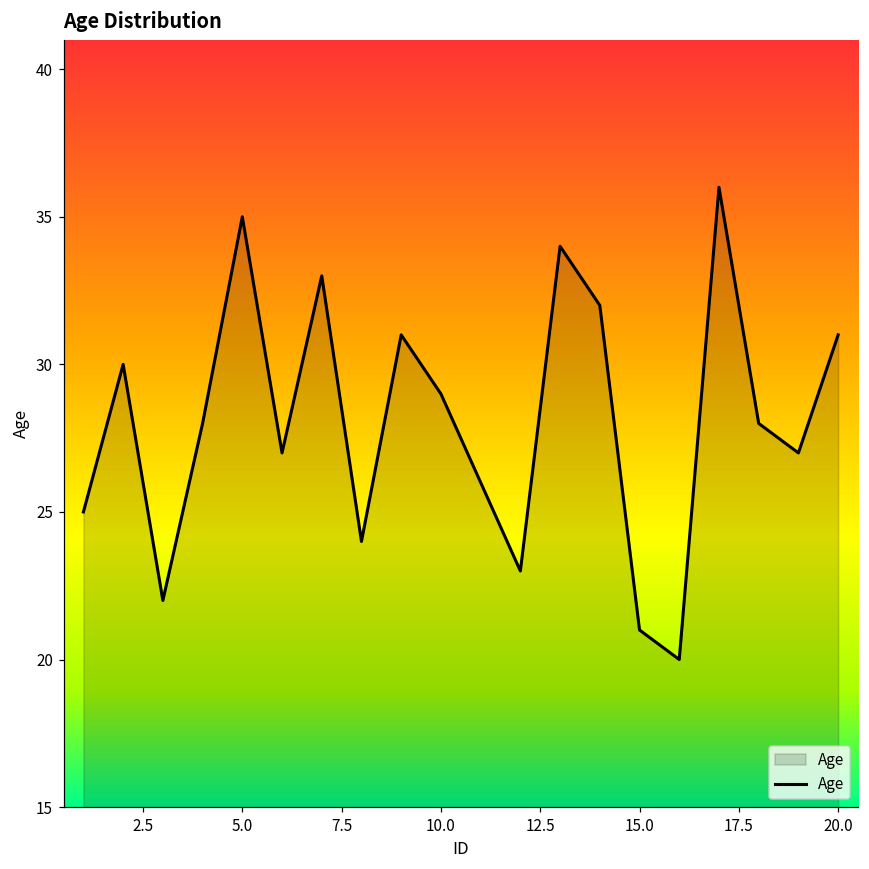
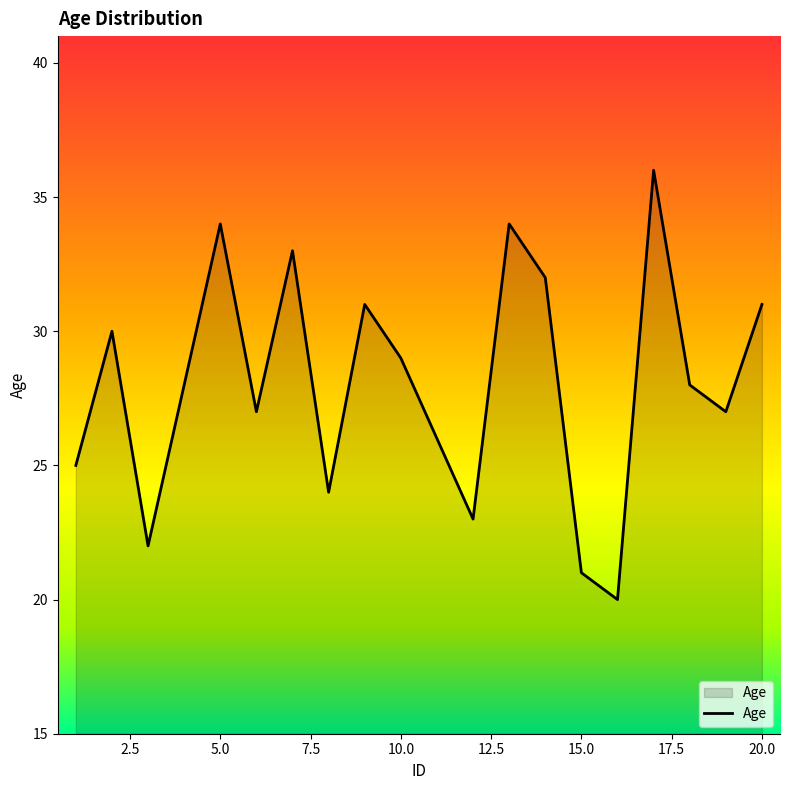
  {
-   "5.0": 35,
+   "5.0": 34,
    "10.0": 29,
    "15.0": 21,
    "20.0": 31
  }
